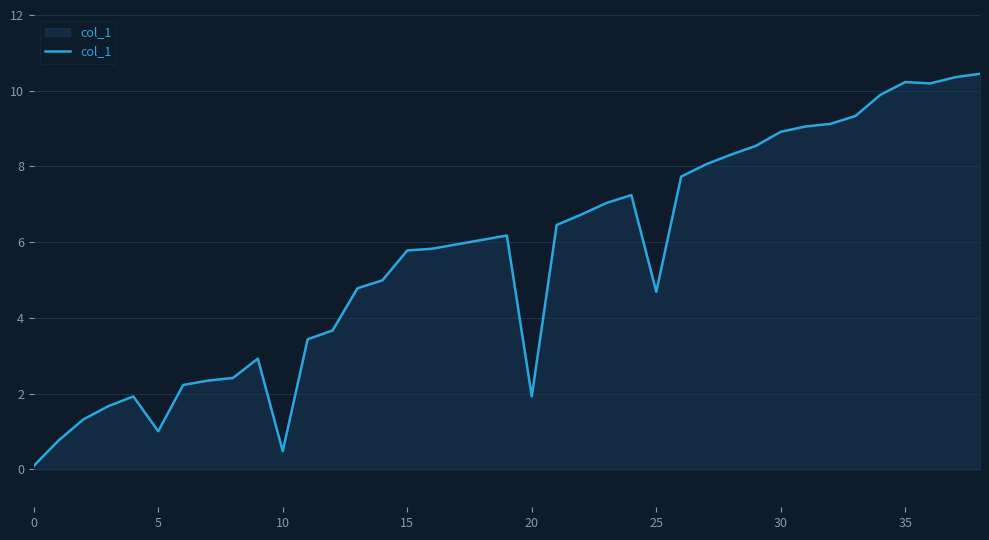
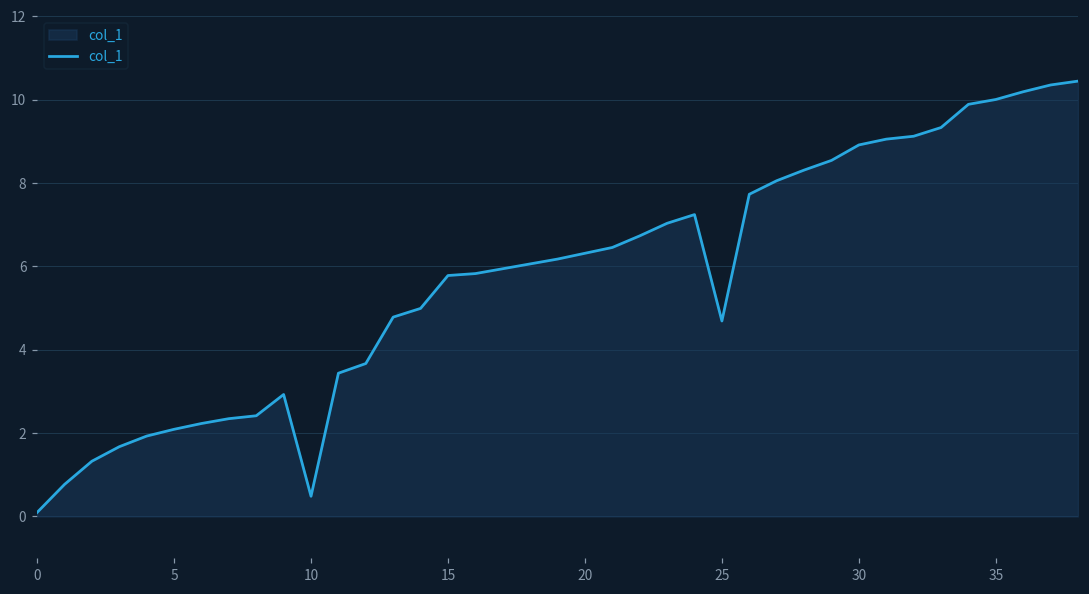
  {
    "0": 0.1,
-   "5": 1.0,
+   "5": 2.1,
    "10": 0.5,
    "15": 5.8,
-   "20": 1.9,
+   "20": 6.3,
    "25": 4.7,
    "30": 8.9,
-   "35": 10.2
+   "35": 10.0
  }
